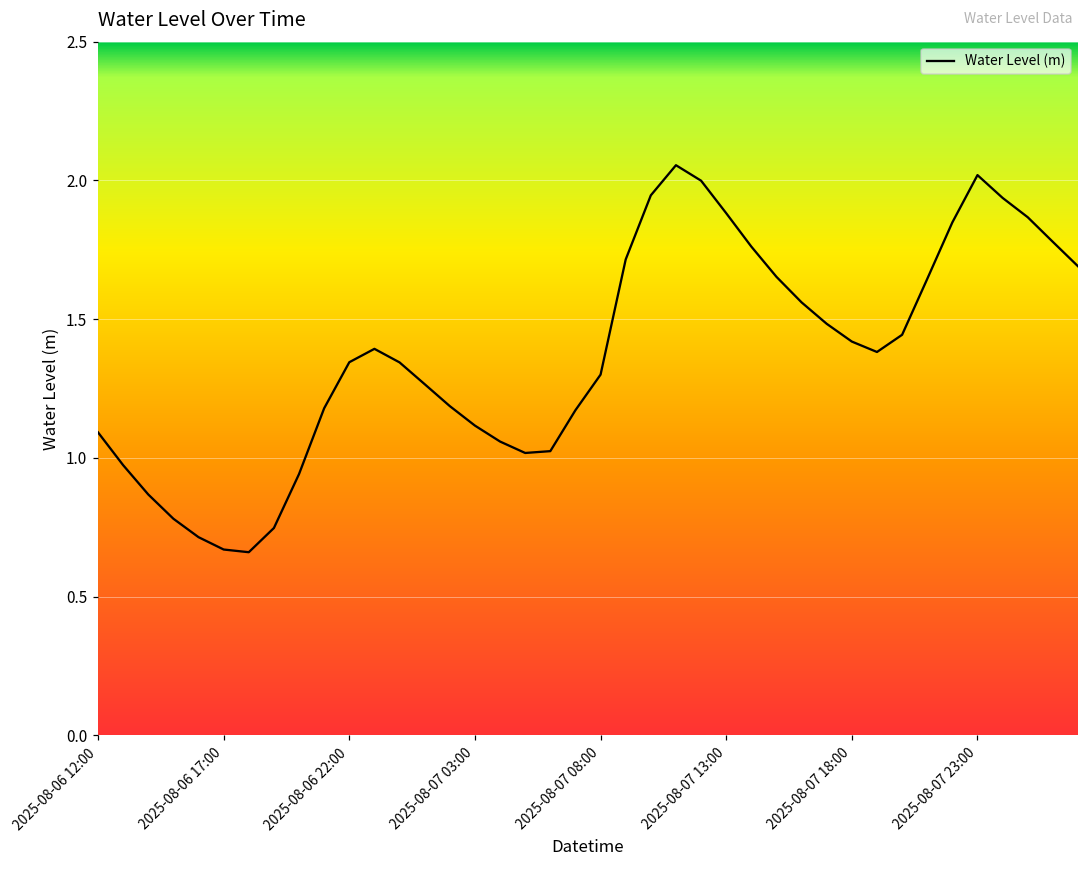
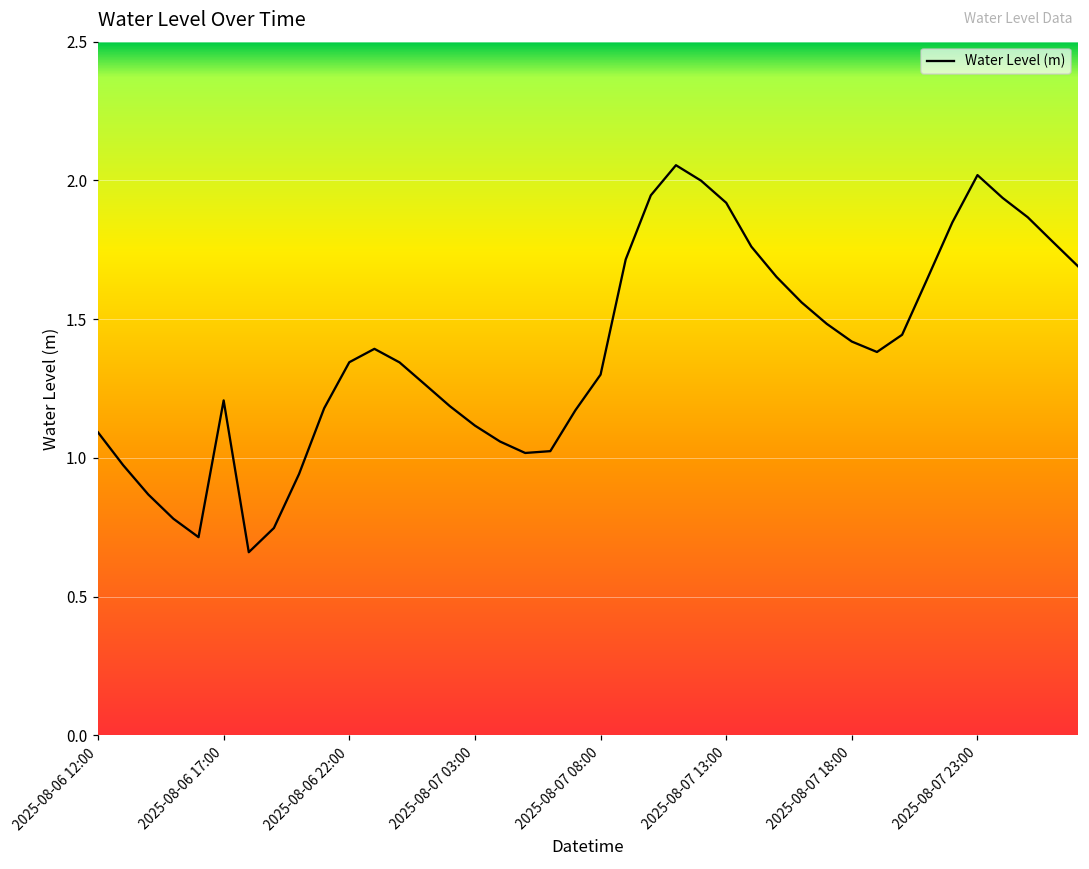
  {
    "2025-08-06 12:00": 1.09,
-   "2025-08-06 17:00": 0.67,
+   "2025-08-06 17:00": 1.21,
    "2025-08-06 22:00": 1.34,
    "2025-08-07 03:00": 1.12,
    "2025-08-07 08:00": 1.30,
-   "2025-08-07 13:00": 1.88,
+   "2025-08-07 13:00": 1.92,
    "2025-08-07 18:00": 1.42,
    "2025-08-07 23:00": 2.02
  }
